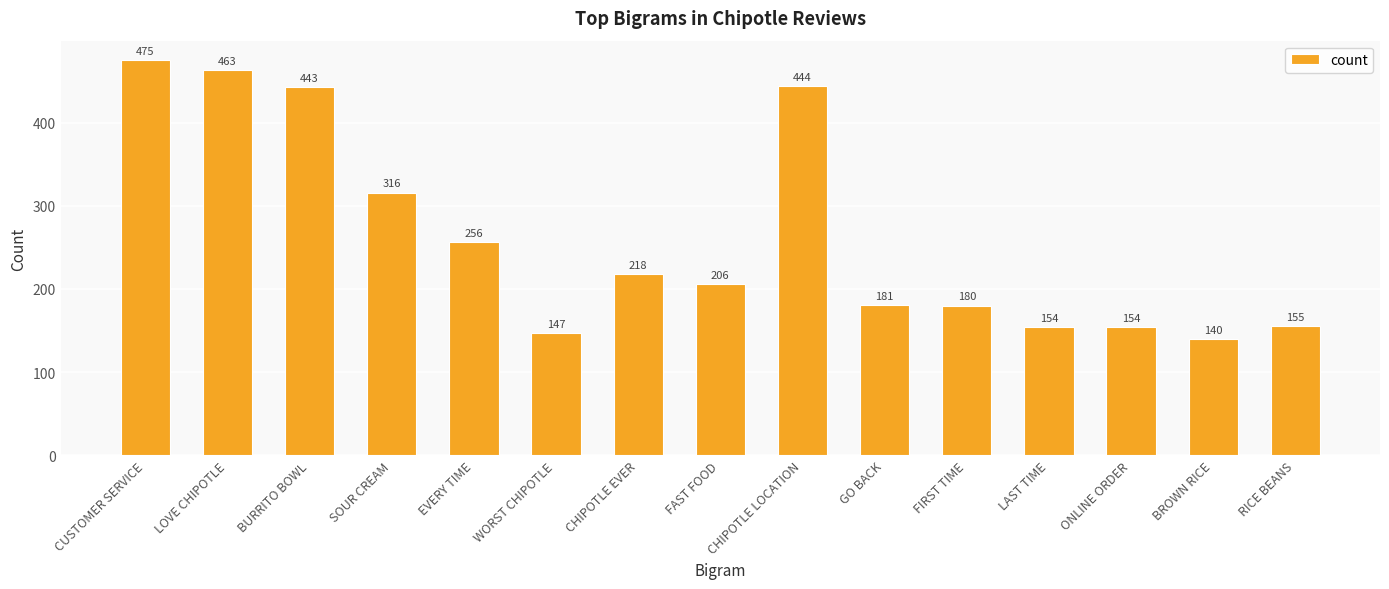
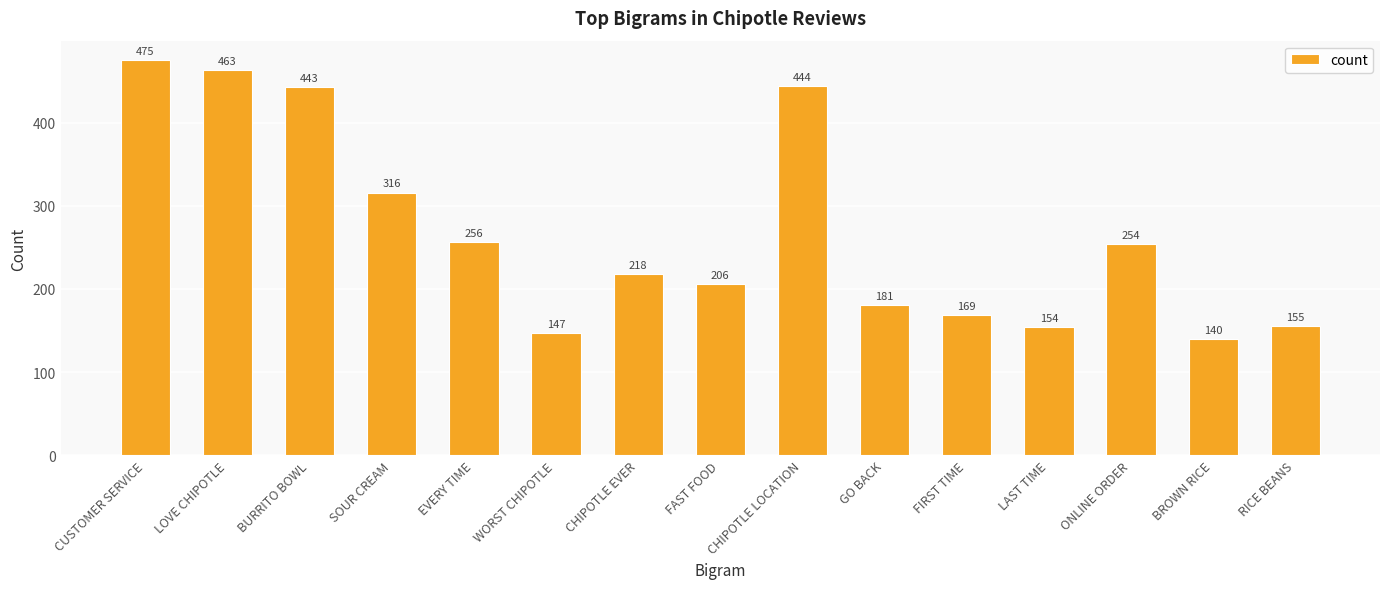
  {
    "CUSTOMER SERVICE": 475,
    "LOVE CHIPOTLE": 463,
    "BURRITO BOWL": 443,
    "SOUR CREAM": 316,
    "EVERY TIME": 256,
    "WORST CHIPOTLE": 147,
    "CHIPOTLE EVER": 218,
    "FAST FOOD": 206,
    "CHIPOTLE LOCATION": 444,
    "GO BACK": 181,
-   "FIRST TIME": 180,
+   "FIRST TIME": 169,
    "LAST TIME": 154,
-   "ONLINE ORDER": 154,
+   "ONLINE ORDER": 254,
    "BROWN RICE": 140,
    "RICE BEANS": 155
  }
